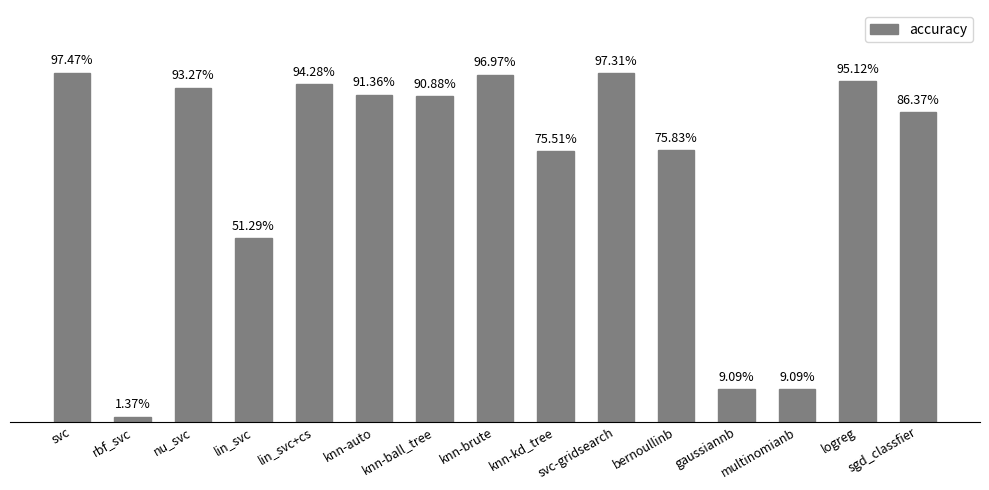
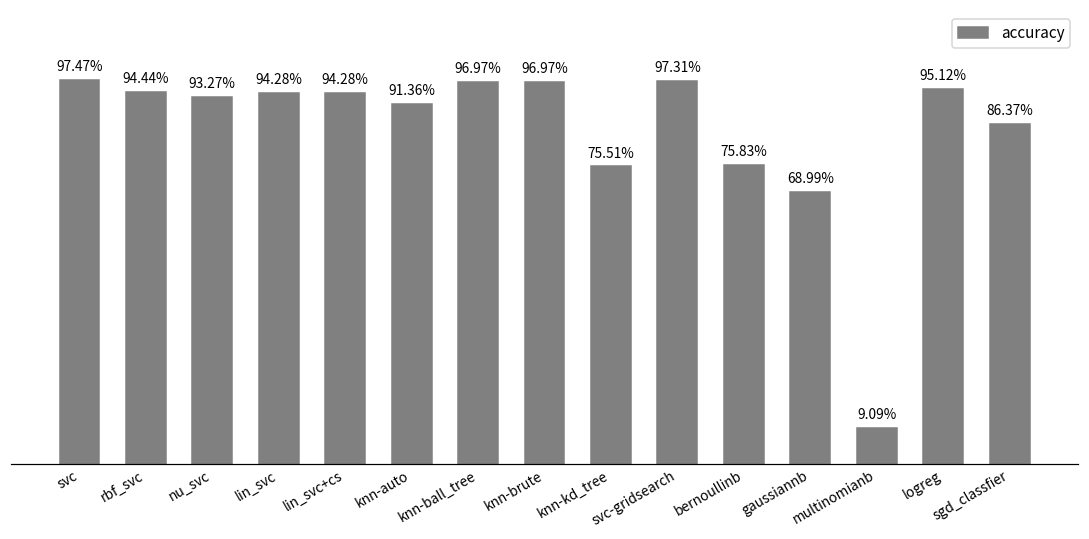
  {
    "svc": "97.47%",
-   "rbf_svc": "1.37%",
+   "rbf_svc": "94.44%",
    "nu_svc": "93.27%",
-   "lin_svc": "51.29%",
+   "lin_svc": "94.28%",
    "lin_svc+cs": "94.28%",
    "knn-auto": "91.36%",
-   "knn-ball_tree": "90.88%",
+   "knn-ball_tree": "96.97%",
    "knn-brute": "96.97%",
    "knn-kd_tree": "75.51%",
    "svc-gridsearch": "97.31%",
    "bernoullinb": "75.83%",
-   "gaussiannb": "9.09%",
+   "gaussiannb": "68.99%",
    "multinomianb": "9.09%",
    "logreg": "95.12%",
    "sgd_classfier": "86.37%"
  }
